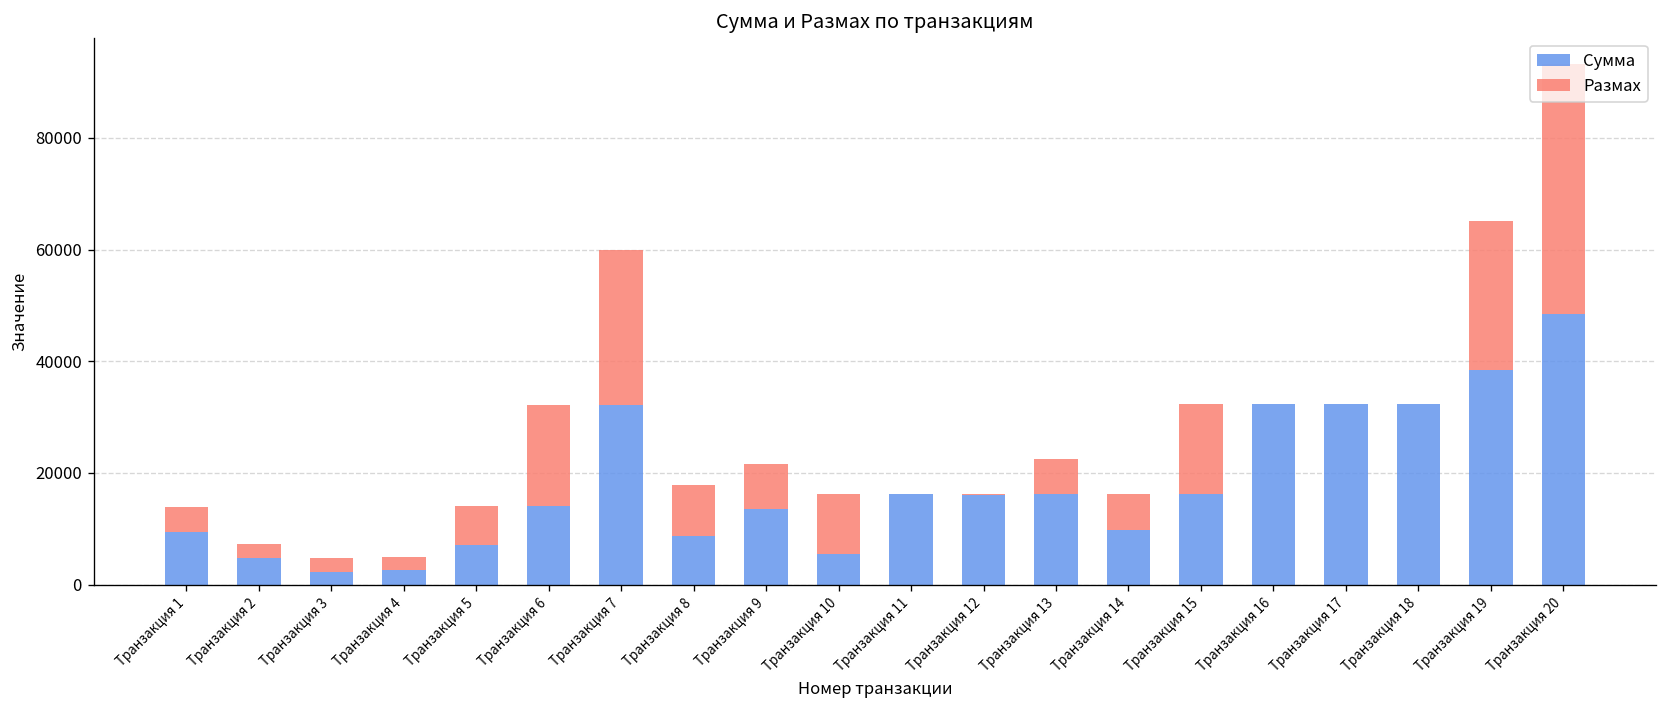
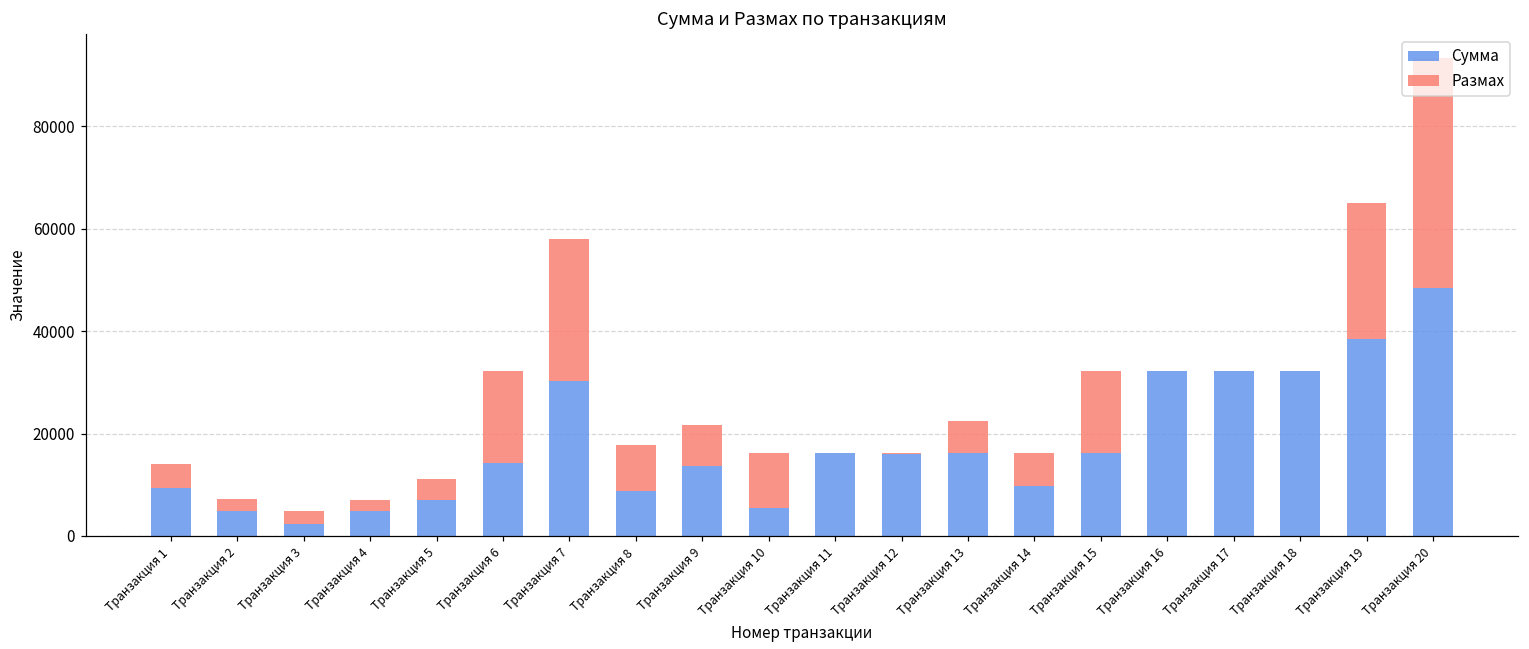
  {
    "Сумма": {
      "Транзакция 1": 9000,
      "Транзакция 2": 5000,
      "Транзакция 3": 2000,
-     "Транзакция 4": 3000,
+     "Транзакция 4": 5000,
      "Транзакция 5": 7000,
      "Транзакция 6": 14000,
-     "Транзакция 7": 32000,
+     "Транзакция 7": 30000,
      "Транзакция 8": 9000,
      "Транзакция 9": 14000,
      "Транзакция 10": 6000,
      "Транзакция 11": 16000,
      "Транзакция 12": 16000,
      "Транзакция 13": 16000,
      "Транзакция 14": 10000,
      "Транзакция 15": 16000,
      "Транзакция 16": 32000,
      "Транзакция 17": 32000,
      "Транзакция 18": 32000,
      "Транзакция 19": 38000,
      "Транзакция 20": 48000
    },
    "Размах": {
      "Транзакция 1": 5000,
      "Транзакция 2": 2000,
      "Транзакция 3": 2000,
      "Транзакция 4": 2000,
-     "Транзакция 5": 7000,
+     "Транзакция 5": 4000,
      "Транзакция 6": 18000,
      "Транзакция 7": 28000,
      "Транзакция 8": 9000,
      "Транзакция 9": 8000,
      "Транзакция 10": 11000,
      "Транзакция 13": 6000,
      "Транзакция 14": 6000,
      "Транзакция 15": 16000,
      "Транзакция 16": 0,
      "Транзакция 17": 0,
      "Транзакция 18": 0,
      "Транзакция 19": 27000
    }
  }
